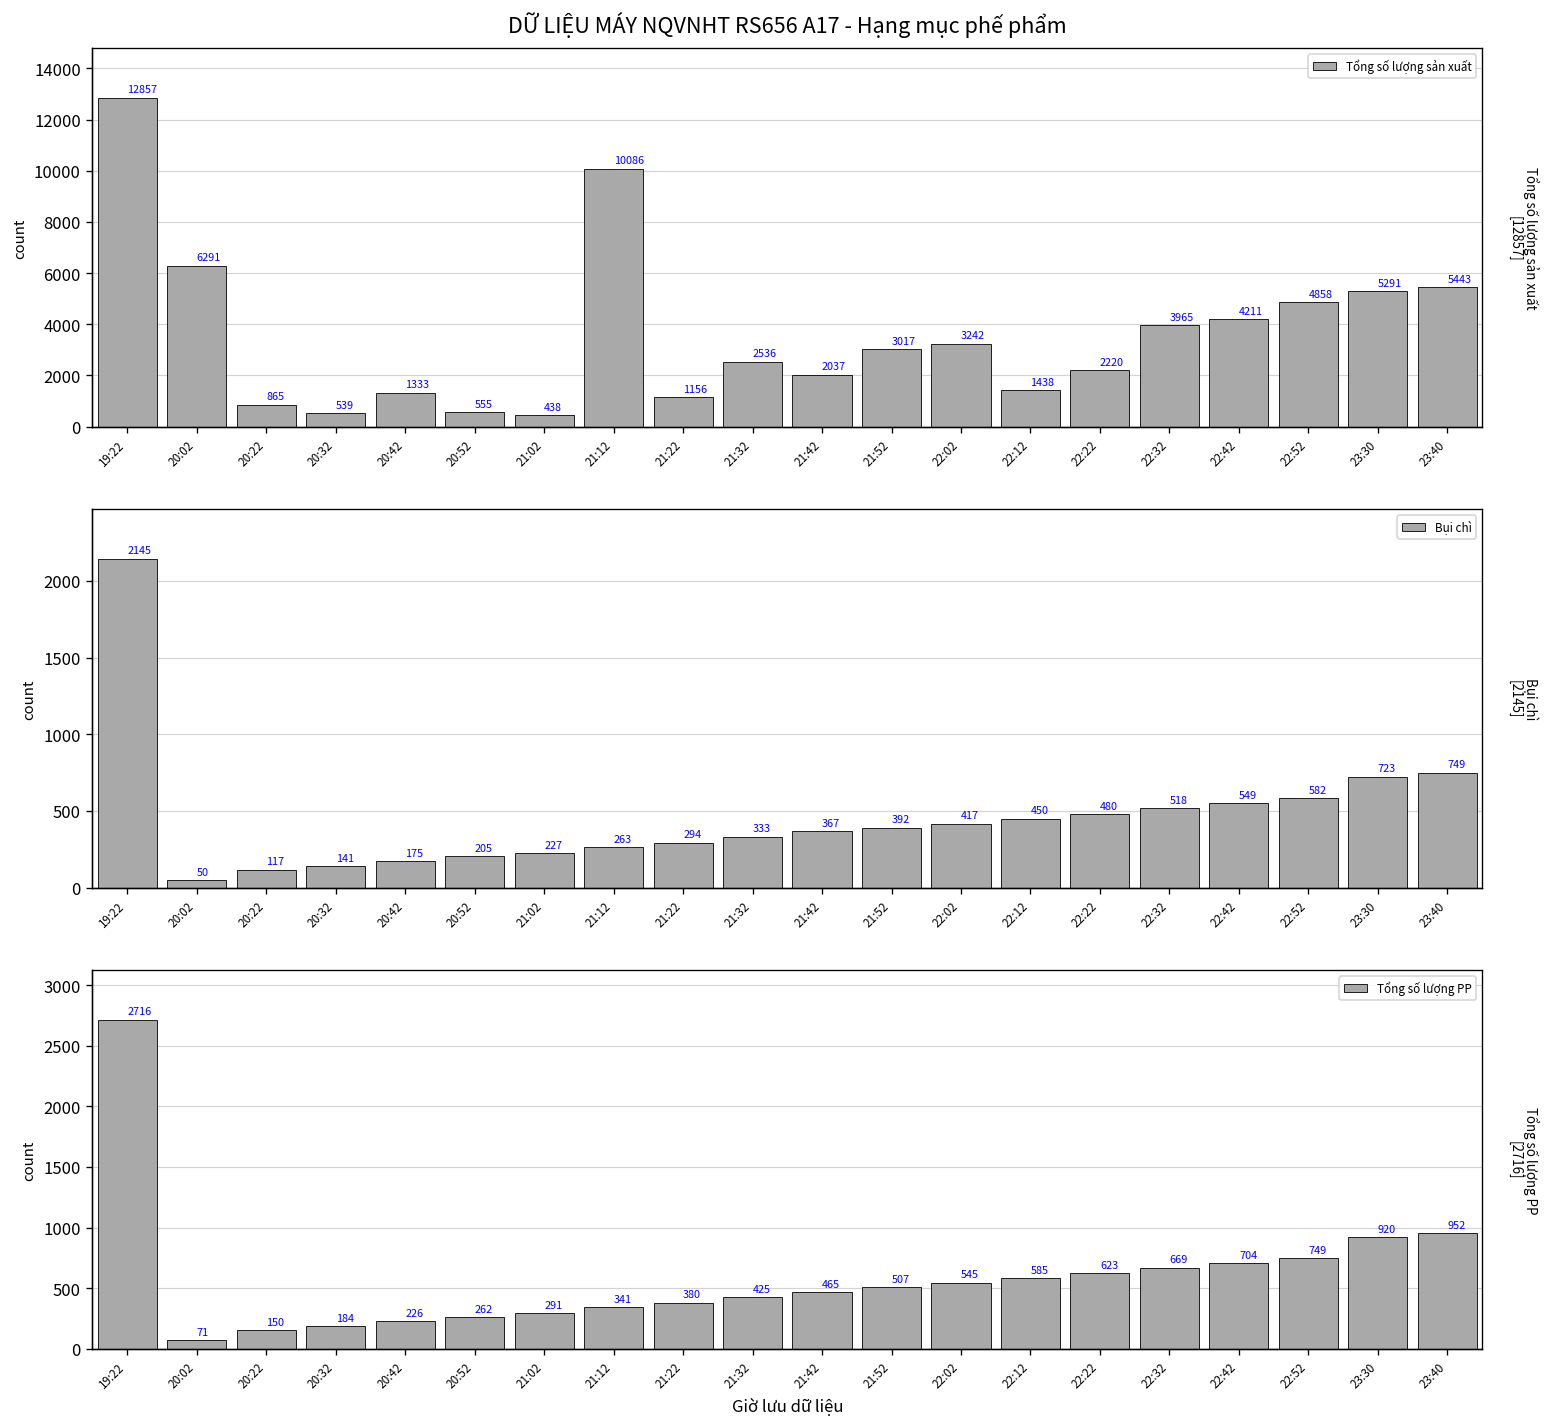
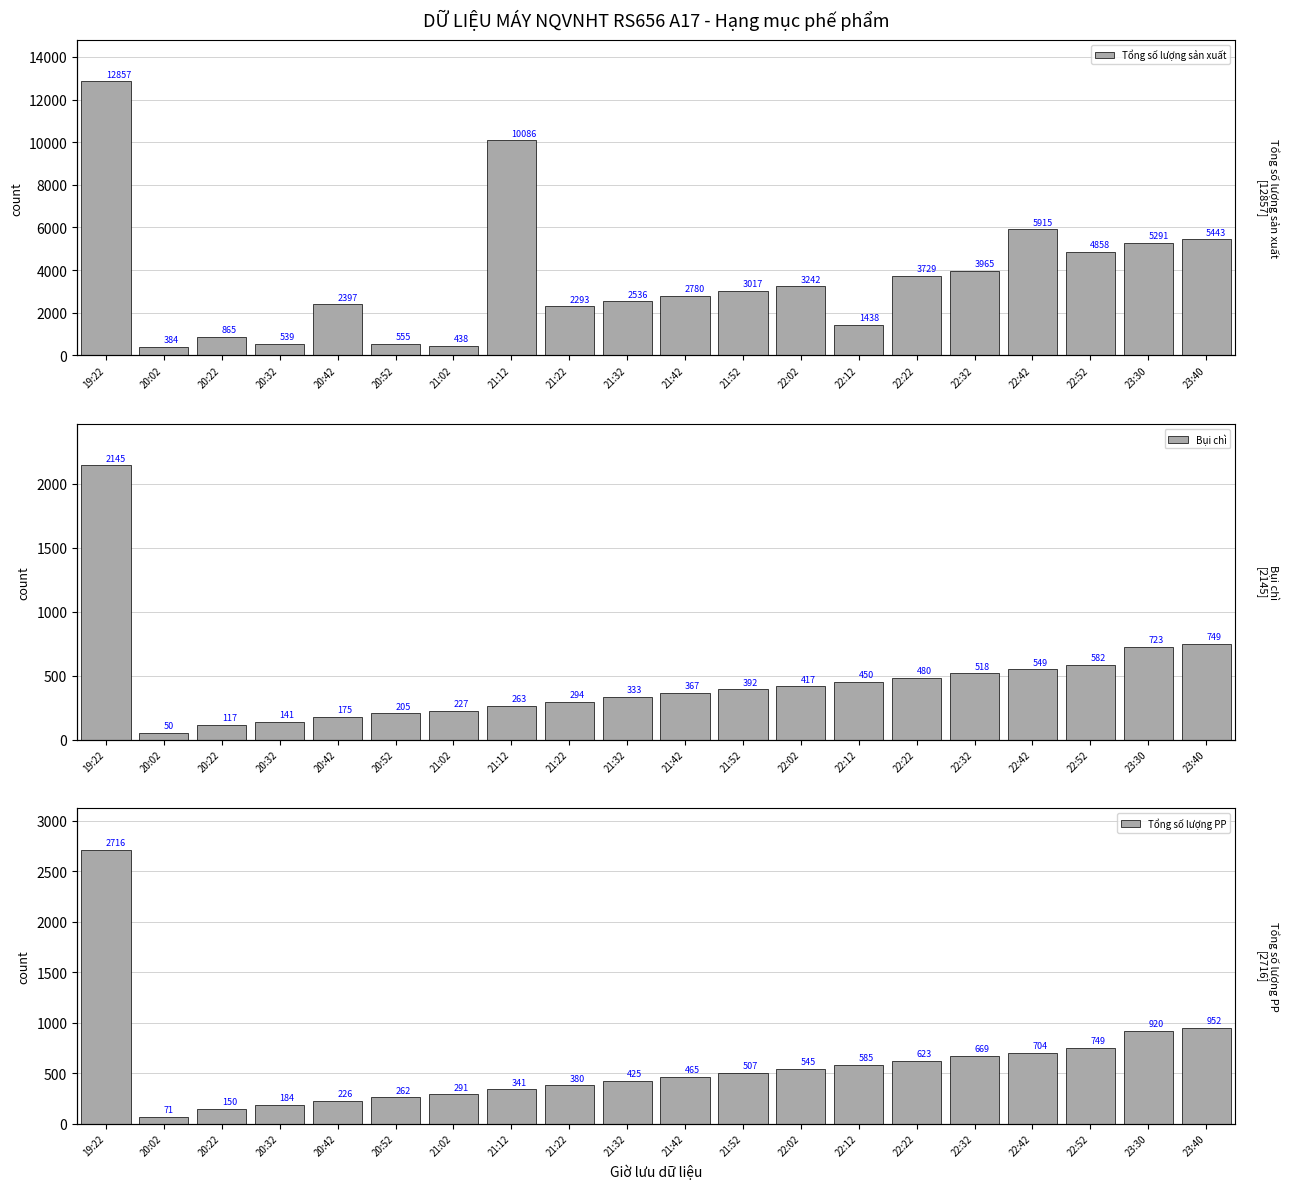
  {
    "DỮ LIỆU MÁY NQVNHT RS656 A17 - Hạng mục phế phẩm": {
      "19:22": 12857,
-     "20:02": 6291,
+     "20:02": 384,
      "20:22": 865,
      "20:32": 539,
-     "20:42": 1333,
+     "20:42": 2397,
      "20:52": 555,
      "21:02": 438,
      "21:12": 10086,
-     "21:22": 1156,
+     "21:22": 2293,
      "21:32": 2536,
-     "21:42": 2037,
+     "21:42": 2780,
      "21:52": 3017,
      "22:02": 3242,
      "22:12": 1438,
-     "22:22": 2220,
+     "22:22": 3729,
      "22:32": 3965,
-     "22:42": 4211,
+     "22:42": 5915,
      "22:52": 4858,
      "23:30": 5291,
      "23:40": 5443
    }
  }
